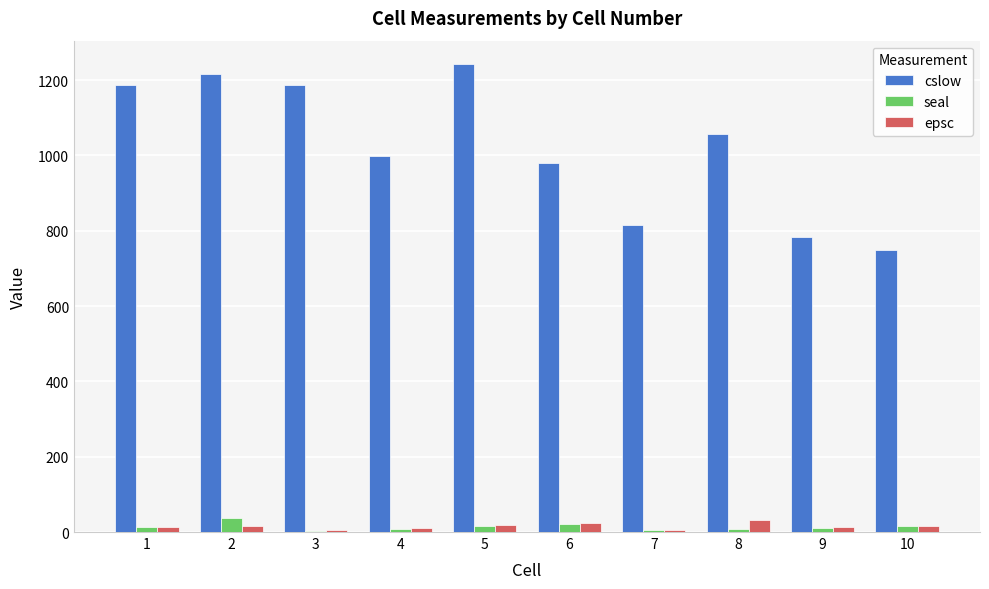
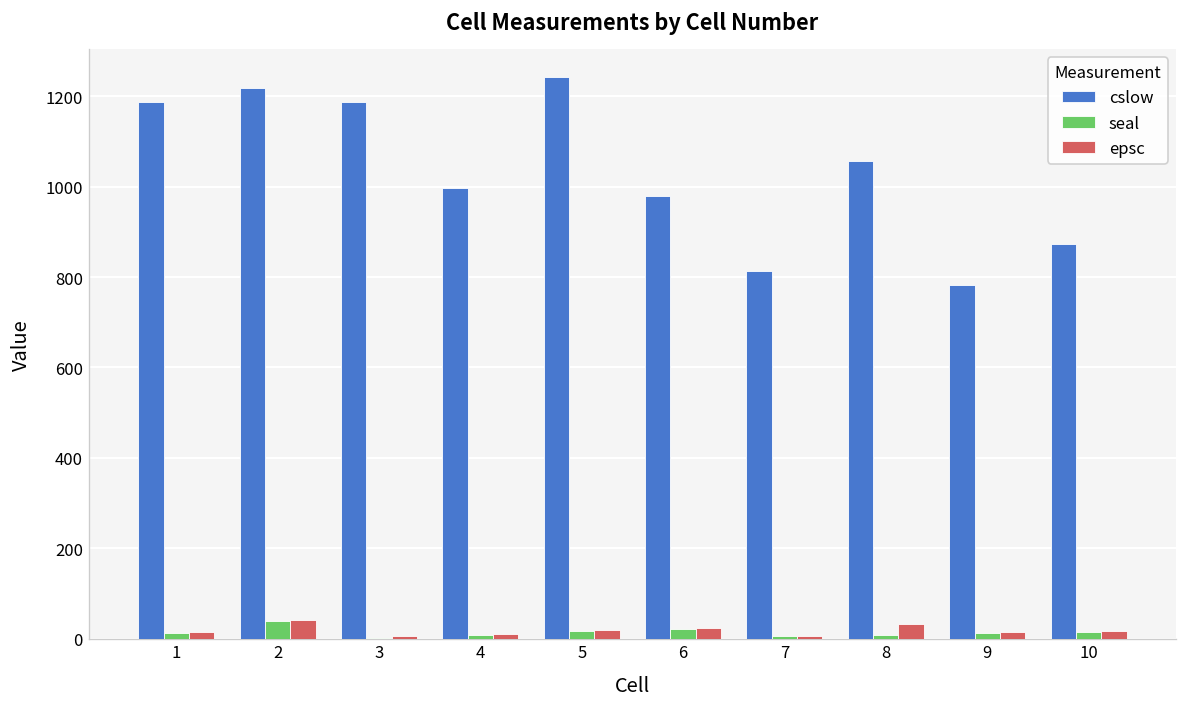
  {
    "cslow": {
      "1": 1190,
      "2": 1220,
      "3": 1190,
      "4": 1000,
      "5": 1240,
      "6": 980,
      "7": 810,
      "8": 1060,
      "9": 780,
-     "10": 750
+     "10": 870
    },
    "seal": {
      "1": 10,
      "2": 40,
      "4": 10,
      "5": 20,
      "6": 20,
      "8": 10,
      "9": 10,
      "10": 20
    },
    "epsc": {
      "1": 10,
-     "2": 20,
+     "2": 40,
      "4": 10,
      "5": 20,
      "6": 20,
      "8": 30,
      "9": 10,
      "10": 20
    }
  }
